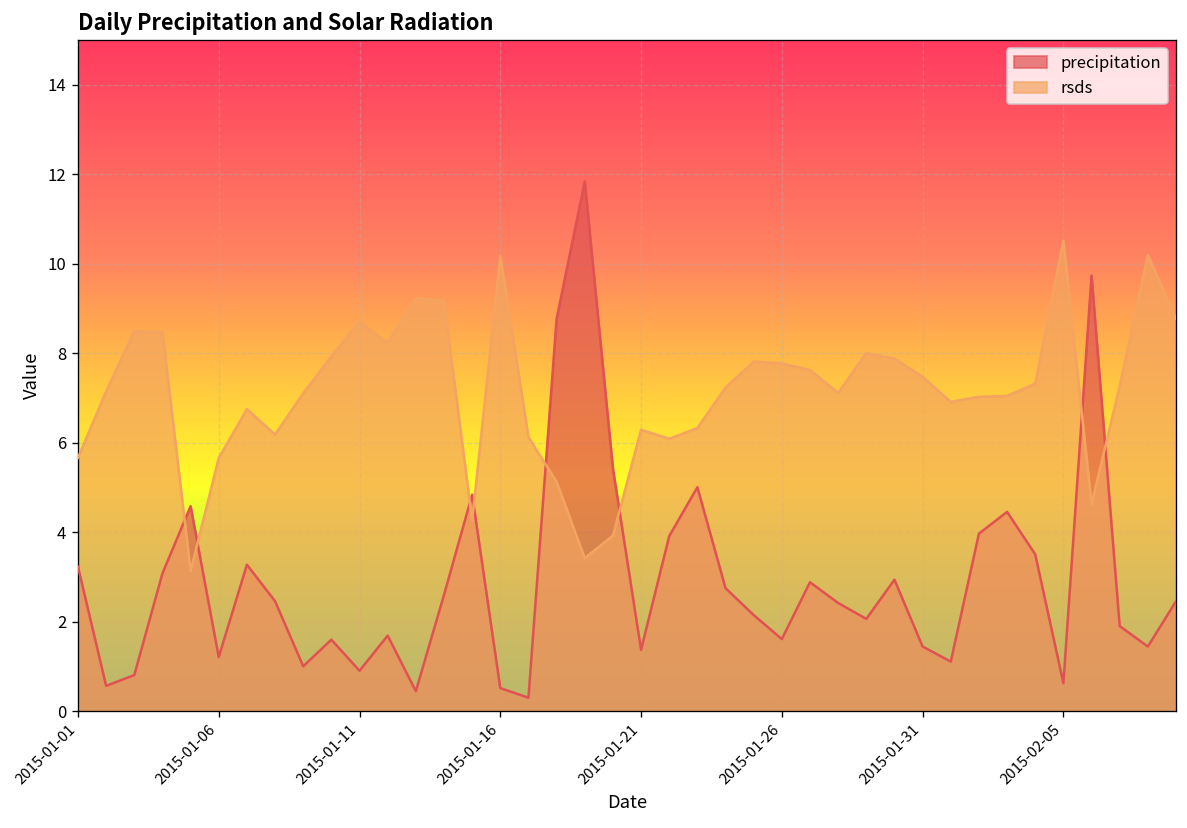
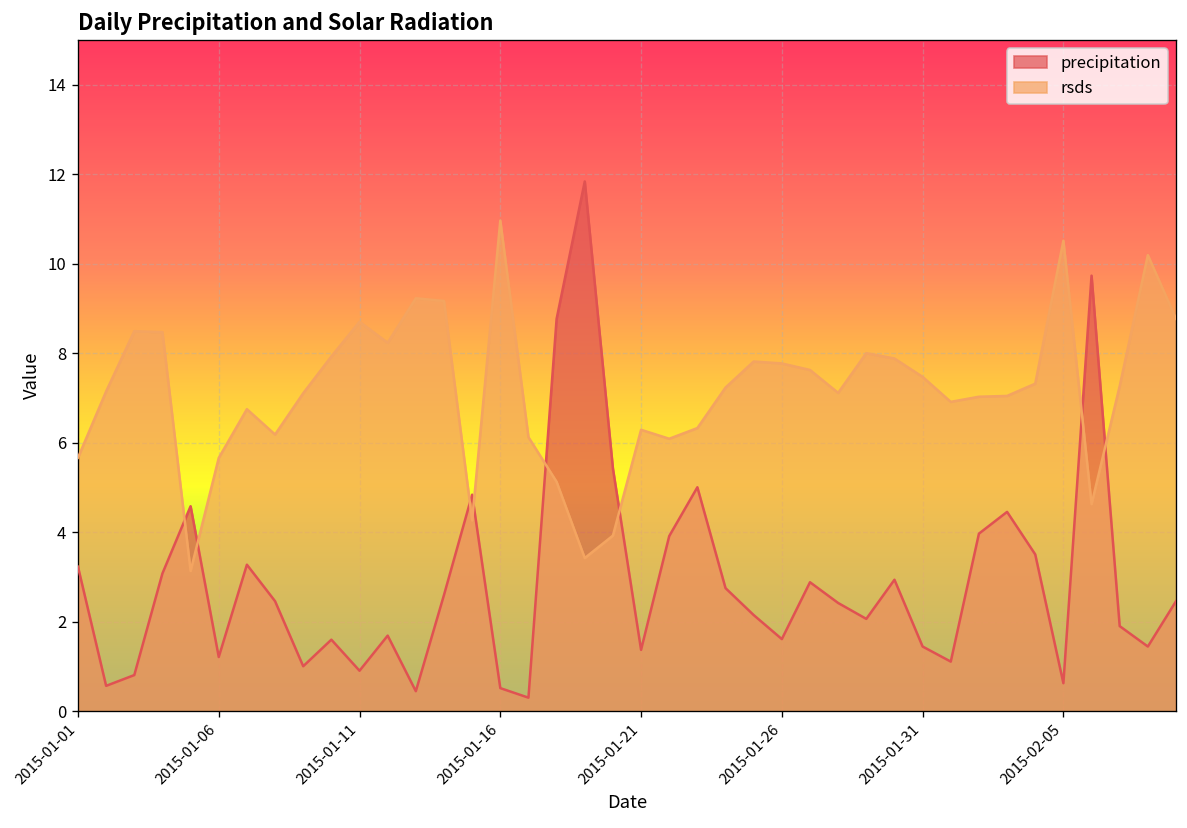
  {
    "precipitation": {
      "2015-01-01": 3.2,
      "2015-01-06": 1.2,
      "2015-01-11": 0.9,
      "2015-01-16": 0.5,
      "2015-01-21": 1.4,
      "2015-01-26": 1.6,
      "2015-01-31": 1.4,
      "2015-02-05": 0.6
    },
    "rsds": {
      "2015-01-01": 5.7,
      "2015-01-06": 5.7,
      "2015-01-11": 8.7,
-     "2015-01-16": 10.2,
+     "2015-01-16": 11.0,
      "2015-01-21": 6.3,
      "2015-01-26": 7.8,
      "2015-01-31": 7.5,
      "2015-02-05": 10.5
    }
  }
